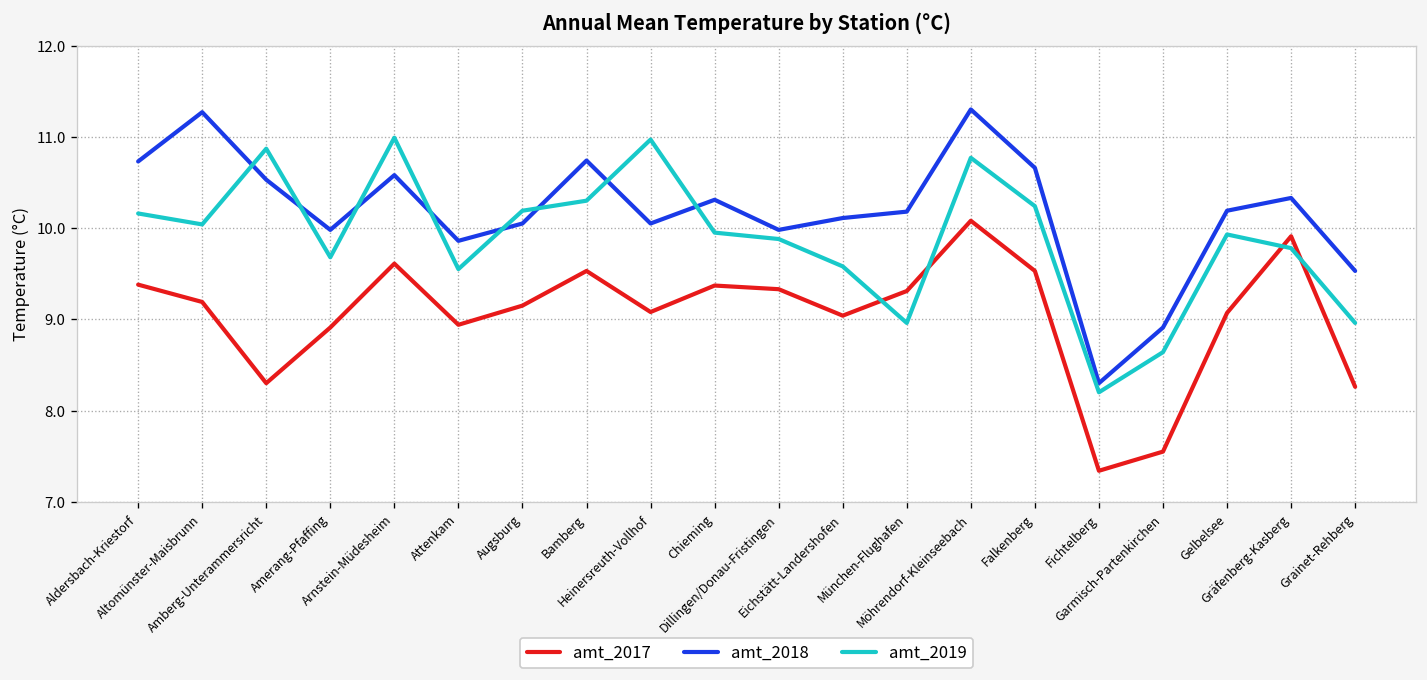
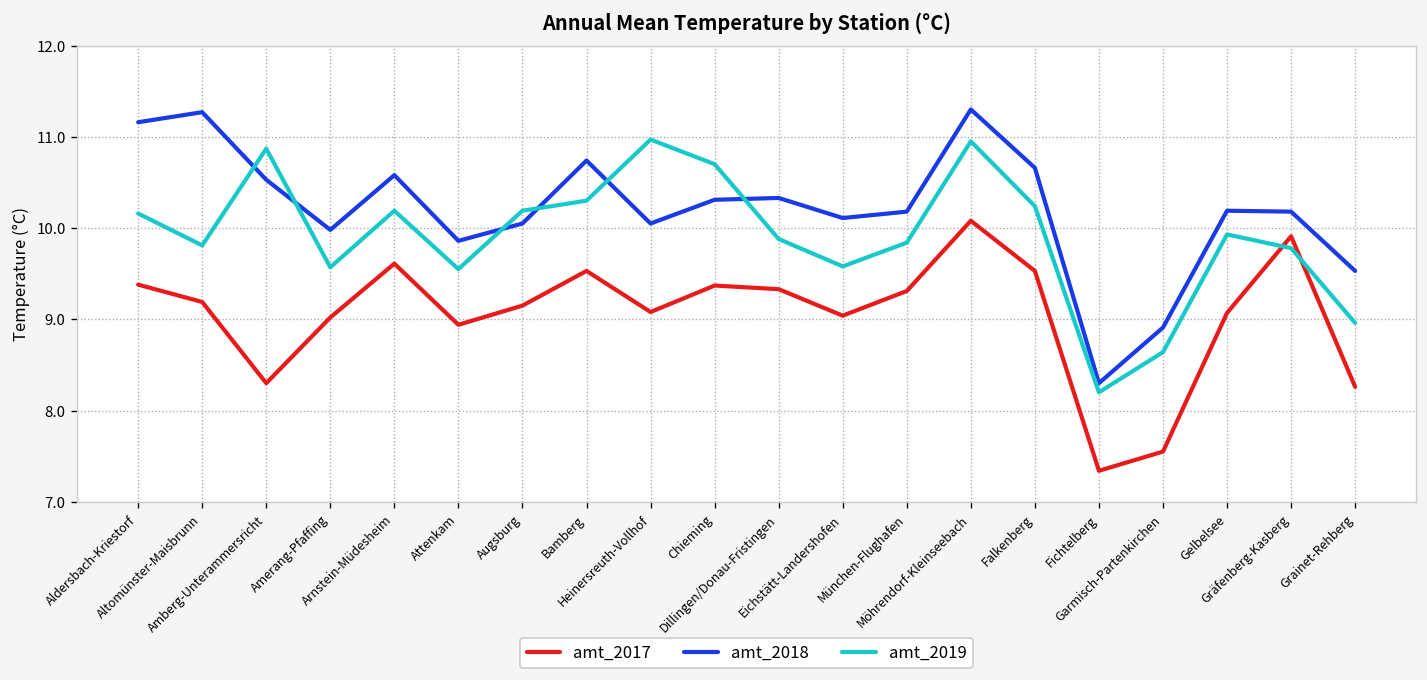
  {
    "amt_2017": {
      "Aldersbach-Kriestorf": 9.4,
      "Altomünster-Maisbrunn": 9.2,
      "Amberg-Unterammersricht": 8.3,
-     "Amerang-Pfaffing": 8.9,
+     "Amerang-Pfaffing": 9.0,
      "Arnstein-Müdesheim": 9.6,
      "Attenkam": 8.9,
      "Augsburg": 9.2,
      "Bamberg": 9.5,
      "Heinersreuth-Vollhof": 9.1,
      "Chieming": 9.4,
      "Dillingen/Donau-Fristingen": 9.3,
      "Eichstätt-Landershofen": 9.0,
      "München-Flughafen": 9.3,
      "Möhrendorf-Kleinseebach": 10.1,
      "Falkenberg": 9.5,
      "Fichtelberg": 7.3,
      "Garmisch-Partenkirchen": 7.6,
      "Gelbelsee": 9.1,
      "Gräfenberg-Kasberg": 9.9,
      "Grainet-Rehberg": 8.3
    },
    "amt_2018": {
-     "Aldersbach-Kriestorf": 10.7,
+     "Aldersbach-Kriestorf": 11.2,
      "Altomünster-Maisbrunn": 11.3,
      "Amberg-Unterammersricht": 10.5,
      "Amerang-Pfaffing": 10.0,
      "Arnstein-Müdesheim": 10.6,
      "Attenkam": 9.9,
      "Augsburg": 10.1,
      "Bamberg": 10.7,
      "Heinersreuth-Vollhof": 10.1,
      "Chieming": 10.3,
-     "Dillingen/Donau-Fristingen": 10.0,
+     "Dillingen/Donau-Fristingen": 10.3,
      "Eichstätt-Landershofen": 10.1,
      "München-Flughafen": 10.2,
      "Möhrendorf-Kleinseebach": 11.3,
      "Falkenberg": 10.7,
      "Fichtelberg": 8.3,
      "Garmisch-Partenkirchen": 8.9,
      "Gelbelsee": 10.2,
-     "Gräfenberg-Kasberg": 10.3,
+     "Gräfenberg-Kasberg": 10.2,
      "Grainet-Rehberg": 9.5
    },
    "amt_2019": {
      "Aldersbach-Kriestorf": 10.2,
-     "Altomünster-Maisbrunn": 10.0,
+     "Altomünster-Maisbrunn": 9.8,
      "Amberg-Unterammersricht": 10.9,
-     "Amerang-Pfaffing": 9.7,
-     "Arnstein-Müdesheim": 11.0,
+     "Amerang-Pfaffing": 9.6,
+     "Arnstein-Müdesheim": 10.2,
      "Attenkam": 9.6,
      "Augsburg": 10.2,
      "Bamberg": 10.3,
      "Heinersreuth-Vollhof": 11.0,
-     "Chieming": 10.0,
+     "Chieming": 10.7,
      "Dillingen/Donau-Fristingen": 9.9,
      "Eichstätt-Landershofen": 9.6,
-     "München-Flughafen": 9.0,
-     "Möhrendorf-Kleinseebach": 10.8,
+     "München-Flughafen": 9.8,
+     "Möhrendorf-Kleinseebach": 11.0,
      "Falkenberg": 10.2,
      "Fichtelberg": 8.2,
      "Garmisch-Partenkirchen": 8.6,
      "Gelbelsee": 9.9,
      "Gräfenberg-Kasberg": 9.8,
      "Grainet-Rehberg": 9.0
    }
  }
